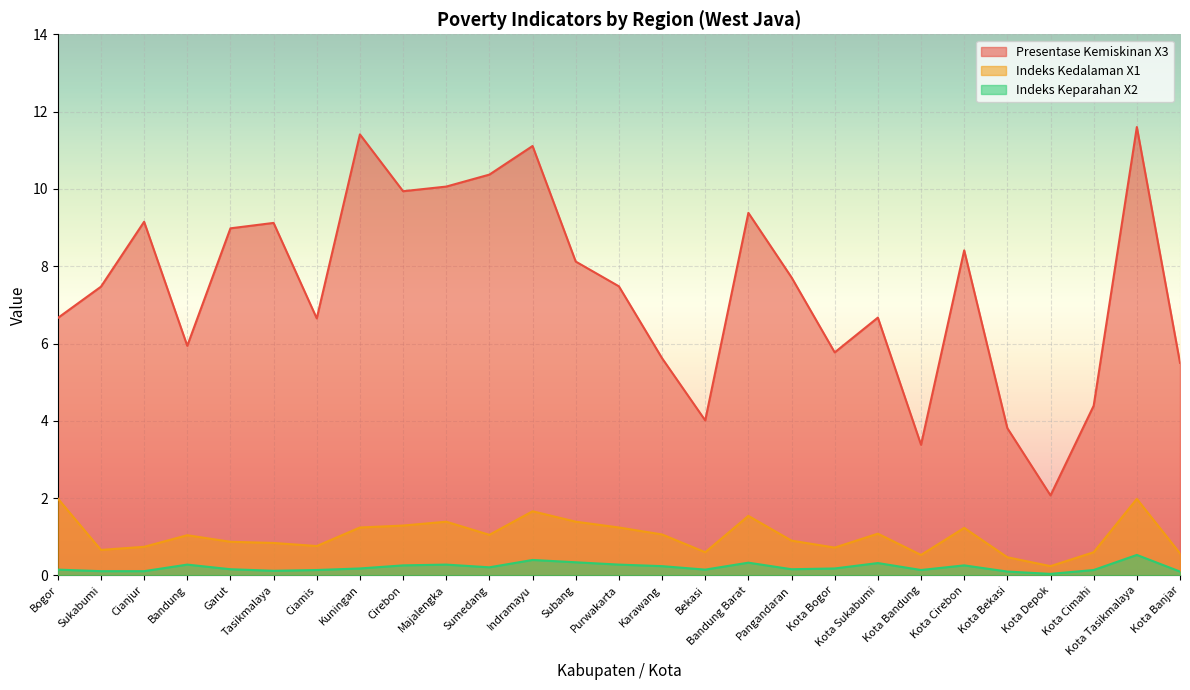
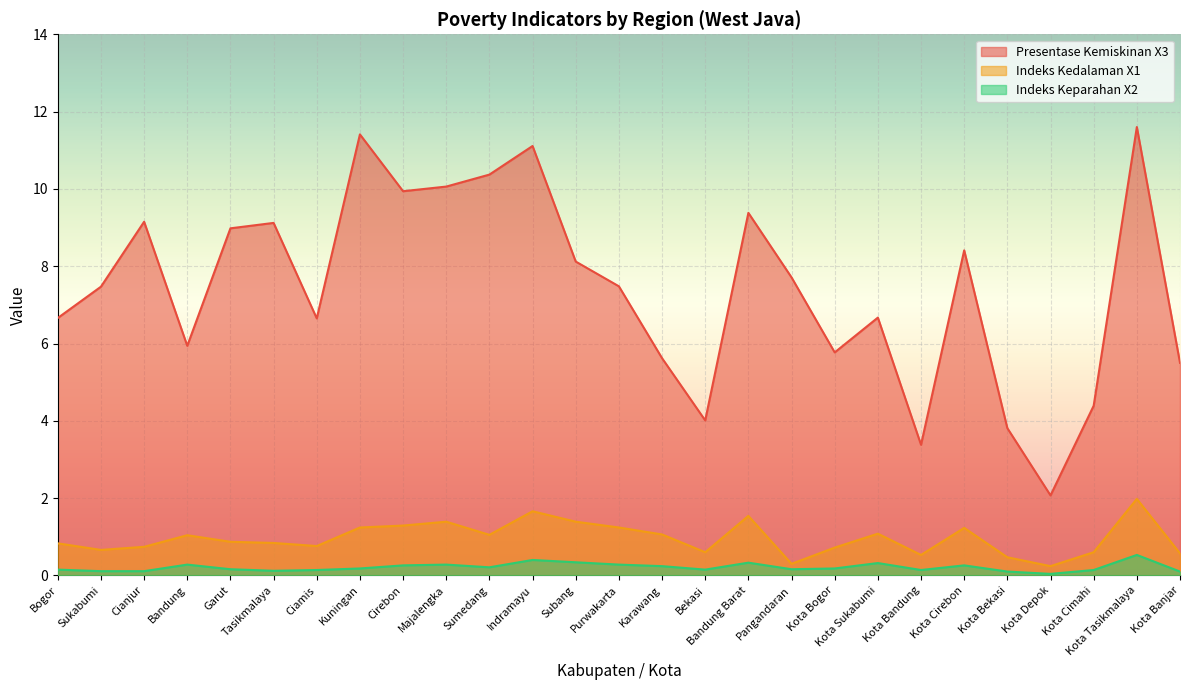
  {
    "Presentase Kemiskinan X3": {
      "Bogor": 6.7,
      "Sukabumi": 7.5,
      "Cianjur": 9.2,
      "Bandung": 5.9,
      "Garut": 9.0,
      "Tasikmalaya": 9.1,
      "Ciamis": 6.7,
      "Kuningan": 11.4,
      "Cirebon": 9.9,
      "Majalengka": 10.1,
      "Sumedang": 10.4,
      "Indramayu": 11.1,
      "Subang": 8.1,
      "Purwakarta": 7.5,
      "Karawang": 5.6,
      "Bekasi": 4.0,
      "Bandung Barat": 9.4,
      "Pangandaran": 7.7,
      "Kota Bogor": 5.8,
      "Kota Sukabumi": 6.7,
      "Kota Bandung": 3.4,
      "Kota Cirebon": 8.4,
      "Kota Bekasi": 3.8,
      "Kota Depok": 2.1,
      "Kota Cimahi": 4.4,
      "Kota Tasikmalaya": 11.6,
      "Kota Banjar": 5.5
    },
    "Indeks Kedalaman X1": {
-     "Bogor": 2.0,
+     "Bogor": 0.8,
      "Sukabumi": 0.7,
      "Cianjur": 0.7,
      "Bandung": 1.0,
      "Garut": 0.9,
      "Tasikmalaya": 0.8,
      "Ciamis": 0.8,
      "Kuningan": 1.2,
      "Cirebon": 1.3,
      "Majalengka": 1.4,
      "Sumedang": 1.1,
      "Indramayu": 1.7,
      "Subang": 1.4,
      "Purwakarta": 1.2,
      "Karawang": 1.1,
      "Bekasi": 0.6,
      "Bandung Barat": 1.5,
-     "Pangandaran": 0.9,
+     "Pangandaran": 0.3,
      "Kota Bogor": 0.7,
      "Kota Sukabumi": 1.1,
      "Kota Bandung": 0.5,
      "Kota Cirebon": 1.2,
      "Kota Bekasi": 0.5,
      "Kota Depok": 0.2,
      "Kota Cimahi": 0.6,
      "Kota Tasikmalaya": 2.0,
      "Kota Banjar": 0.6
    },
    "Indeks Keparahan X2": {
      "Bogor": 0.2,
      "Sukabumi": 0.1,
      "Cianjur": 0.1,
      "Bandung": 0.3,
      "Garut": 0.2,
      "Tasikmalaya": 0.1,
      "Ciamis": 0.1,
      "Kuningan": 0.2,
      "Cirebon": 0.3,
      "Majalengka": 0.3,
      "Sumedang": 0.2,
      "Indramayu": 0.4,
      "Subang": 0.3,
      "Purwakarta": 0.3,
      "Karawang": 0.2,
      "Bekasi": 0.2,
      "Bandung Barat": 0.3,
      "Pangandaran": 0.2,
      "Kota Bogor": 0.2,
      "Kota Sukabumi": 0.3,
      "Kota Bandung": 0.1,
      "Kota Cirebon": 0.3,
      "Kota Bekasi": 0.1,
      "Kota Depok": 0.0,
      "Kota Cimahi": 0.1,
      "Kota Tasikmalaya": 0.5,
      "Kota Banjar": 0.1
    }
  }
